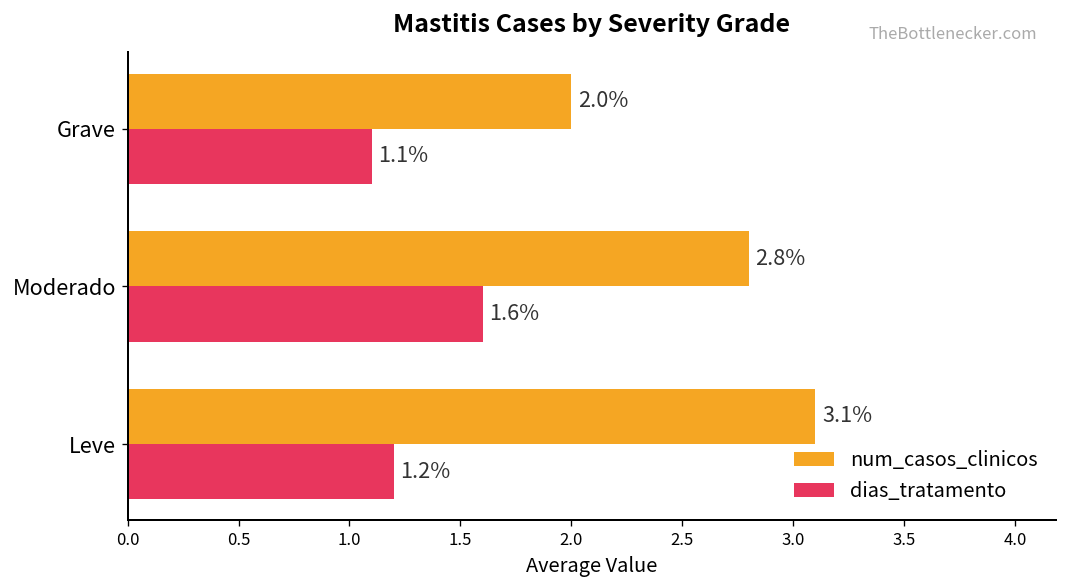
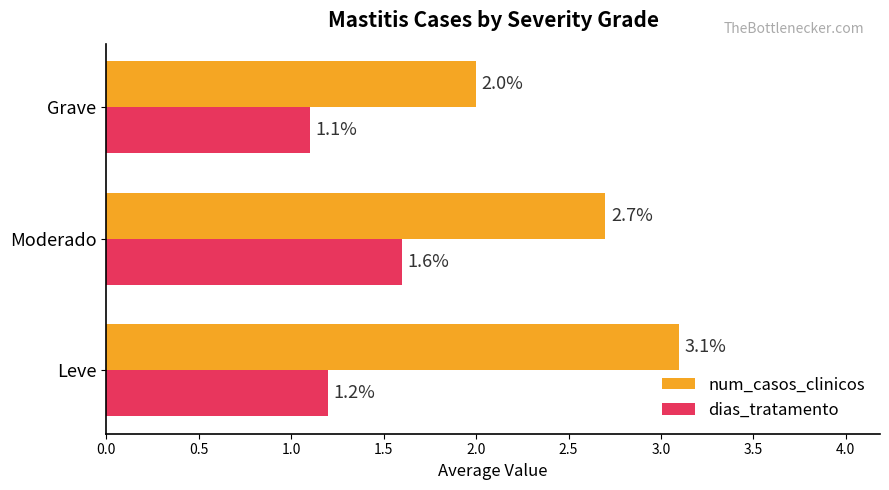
  {
    "num_casos_clinicos": {
      "Grave": "2.0%",
-     "Moderado": "2.8%",
+     "Moderado": "2.7%",
      "Leve": "3.1%"
    },
    "dias_tratamento": {
      "Grave": "1.1%",
      "Moderado": "1.6%",
      "Leve": "1.2%"
    }
  }
